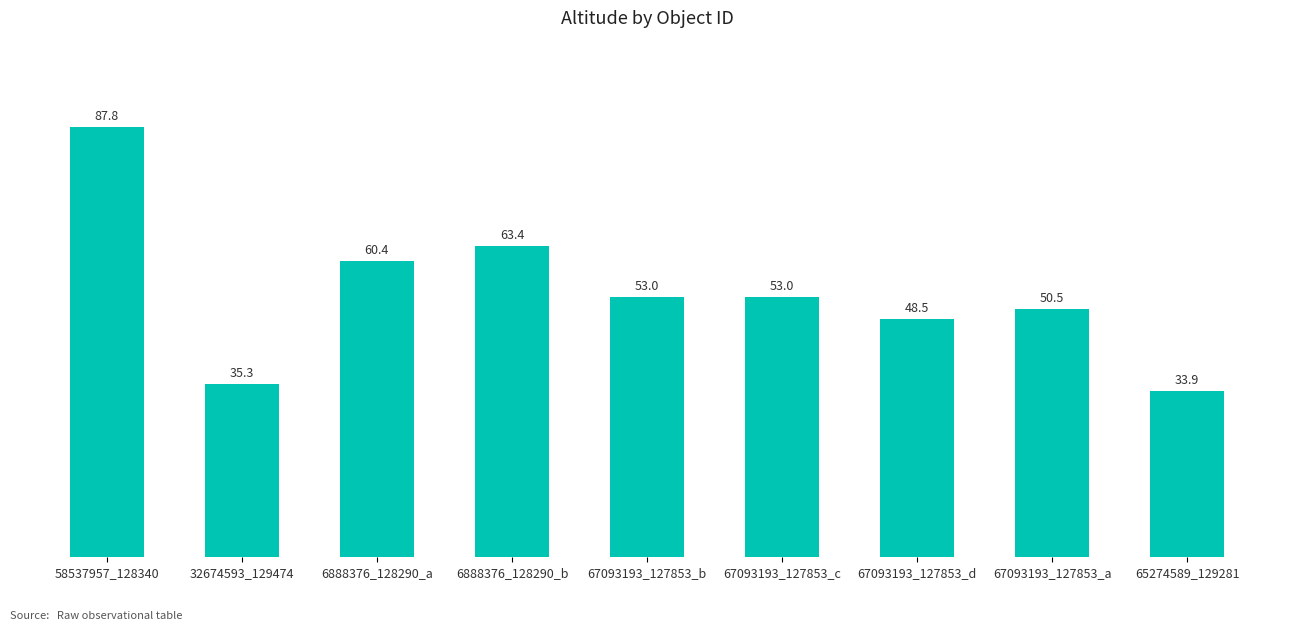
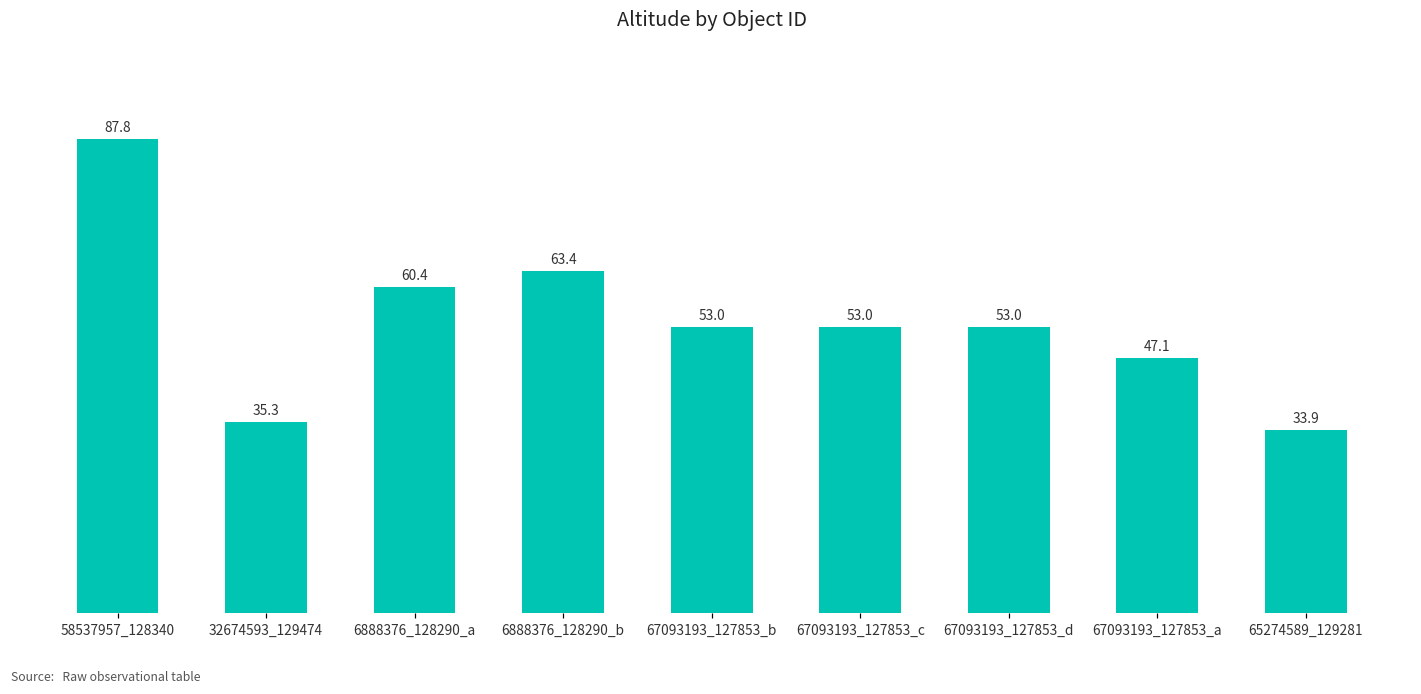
  {
    "58537957_128340": 87.8,
    "32674593_129474": 35.3,
    "6888376_128290_a": 60.4,
    "6888376_128290_b": 63.4,
    "67093193_127853_b": 53.0,
    "67093193_127853_c": 53.0,
-   "67093193_127853_d": 48.5,
-   "67093193_127853_a": 50.5,
+   "67093193_127853_d": 53.0,
+   "67093193_127853_a": 47.1,
    "65274589_129281": 33.9
  }
